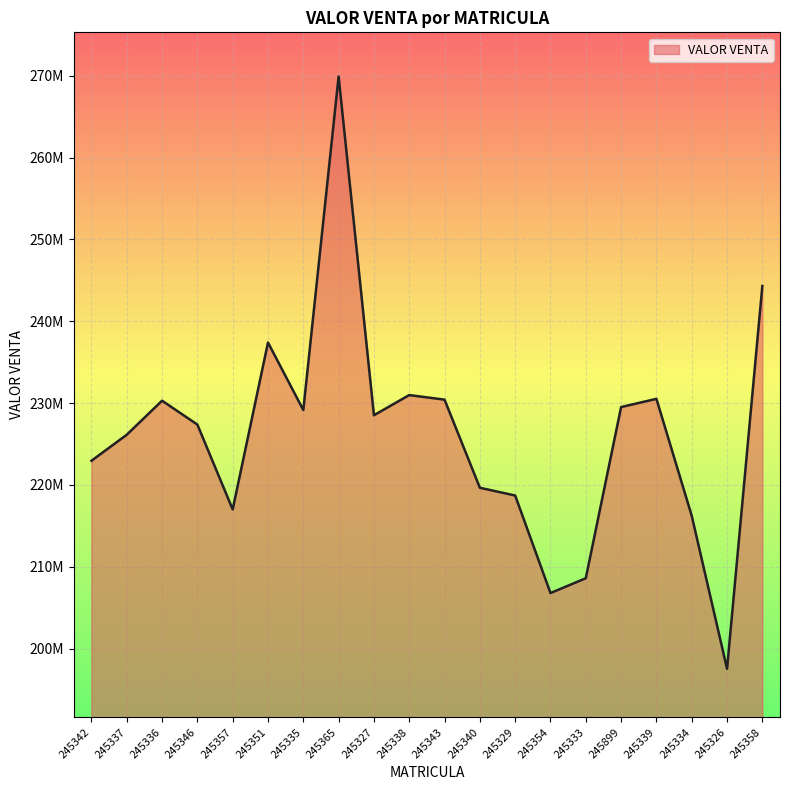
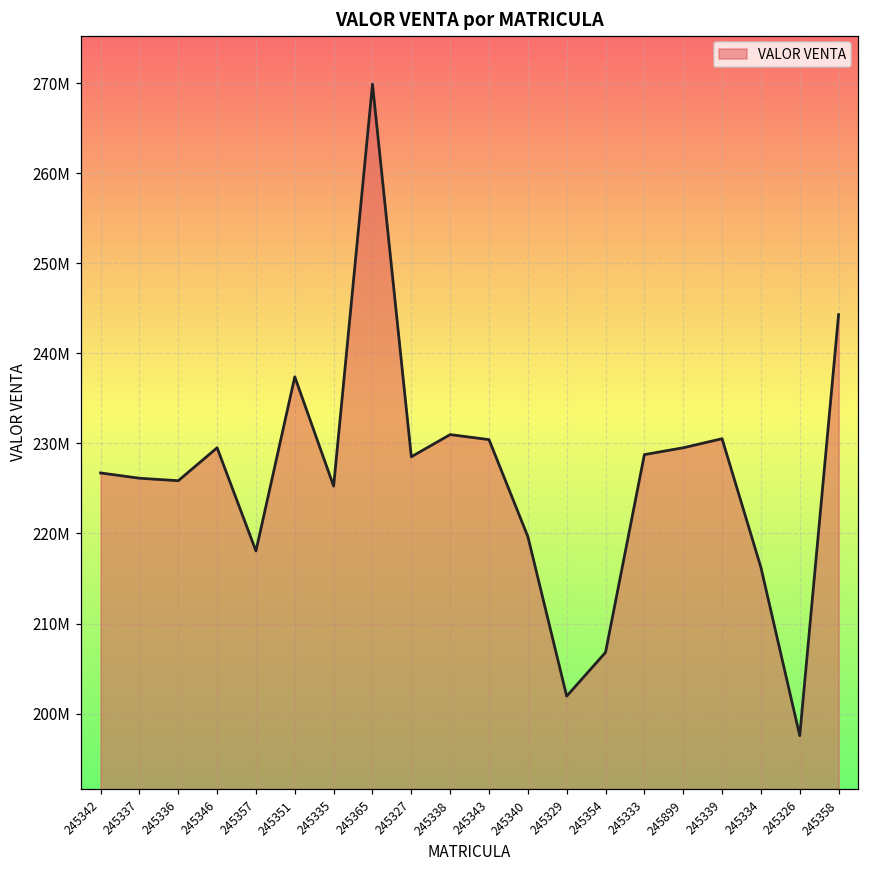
  {
-   "245342": 223000000,
+   "245342": 227000000,
    "245337": 226000000,
-   "245336": 230000000,
-   "245346": 227000000,
-   "245357": 217000000,
+   "245336": 226000000,
+   "245346": 230000000,
+   "245357": 218000000,
    "245351": 237000000,
-   "245335": 229000000,
+   "245335": 225000000,
    "245365": 270000000,
    "245327": 229000000,
    "245338": 231000000,
    "245343": 230000000,
    "245340": 220000000,
-   "245329": 219000000,
+   "245329": 202000000,
    "245354": 207000000,
-   "245333": 209000000,
+   "245333": 229000000,
    "245899": 230000000,
    "245339": 231000000,
    "245334": 216000000,
    "245326": 198000000,
    "245358": 244000000
  }
